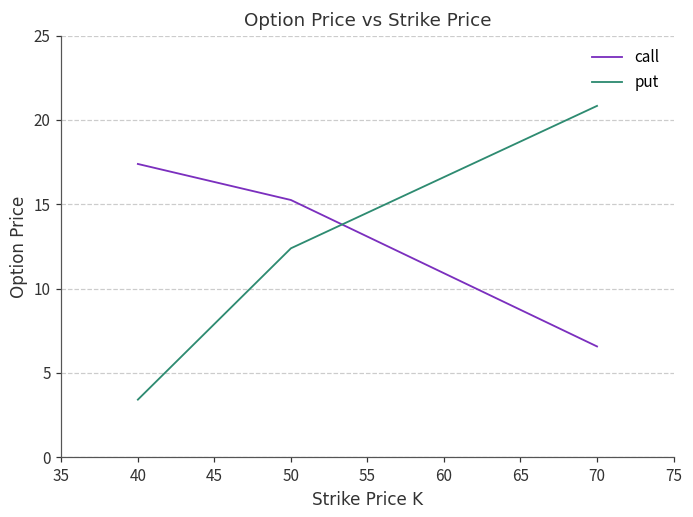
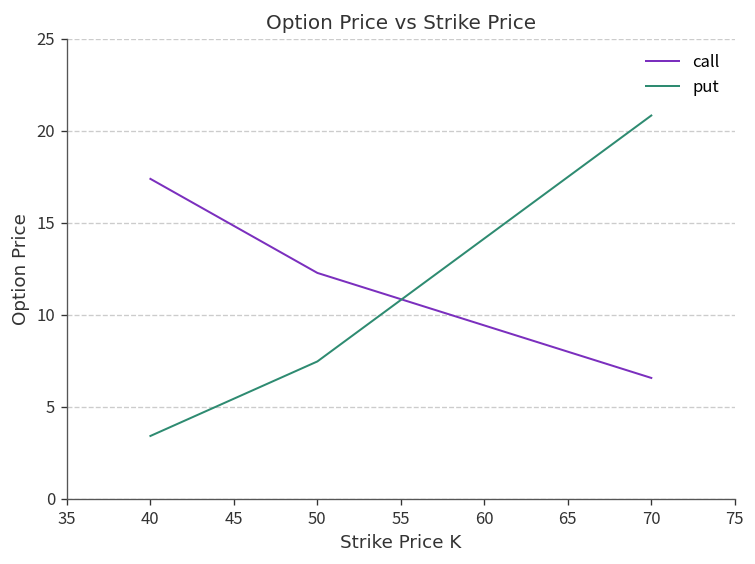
  {
    "call": {
      "40": 17.4,
-     "50": 15.3,
+     "50": 12.3,
      "70": 6.6
    },
    "put": {
      "40": 3.4,
-     "50": 12.4,
+     "50": 7.5,
      "70": 20.8
    }
  }
